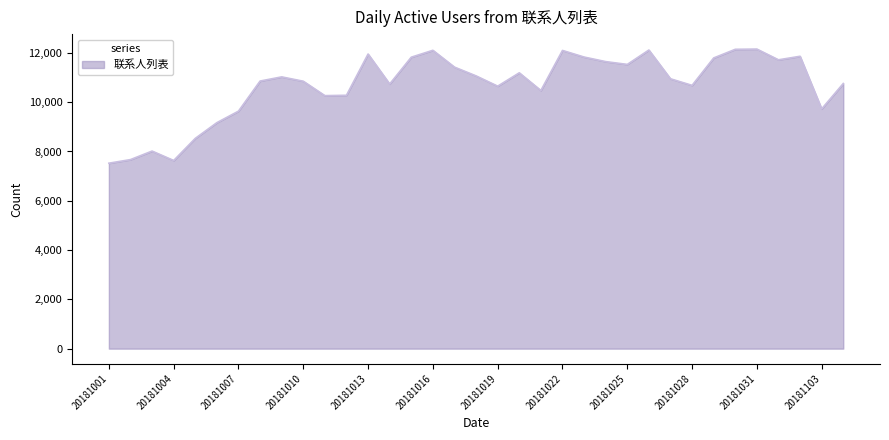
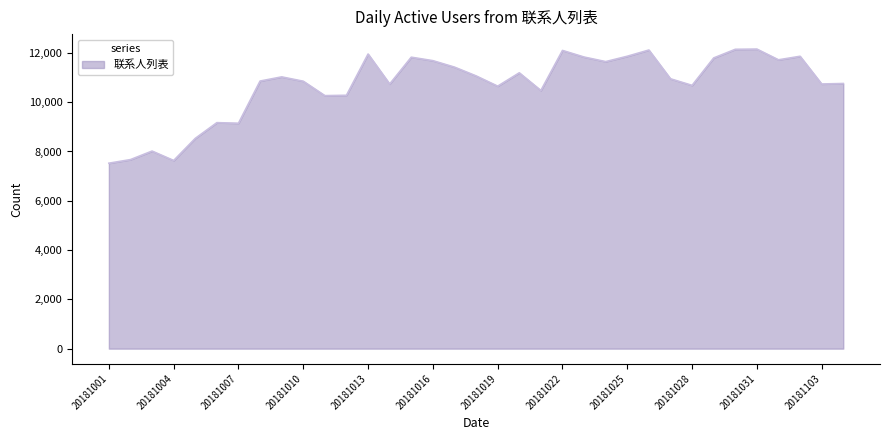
  {
    "20181001": "7,500",
    "20181004": "7,600",
-   "20181007": "9,600",
+   "20181007": "9,100",
    "20181010": "10,900",
    "20181013": "12,000",
-   "20181016": "12,100",
+   "20181016": "11,700",
    "20181019": "10,700",
    "20181022": "12,100",
-   "20181025": "11,500",
+   "20181025": "11,900",
    "20181028": "10,700",
    "20181031": "12,200",
-   "20181103": "9,700"
+   "20181103": "10,700"
  }
